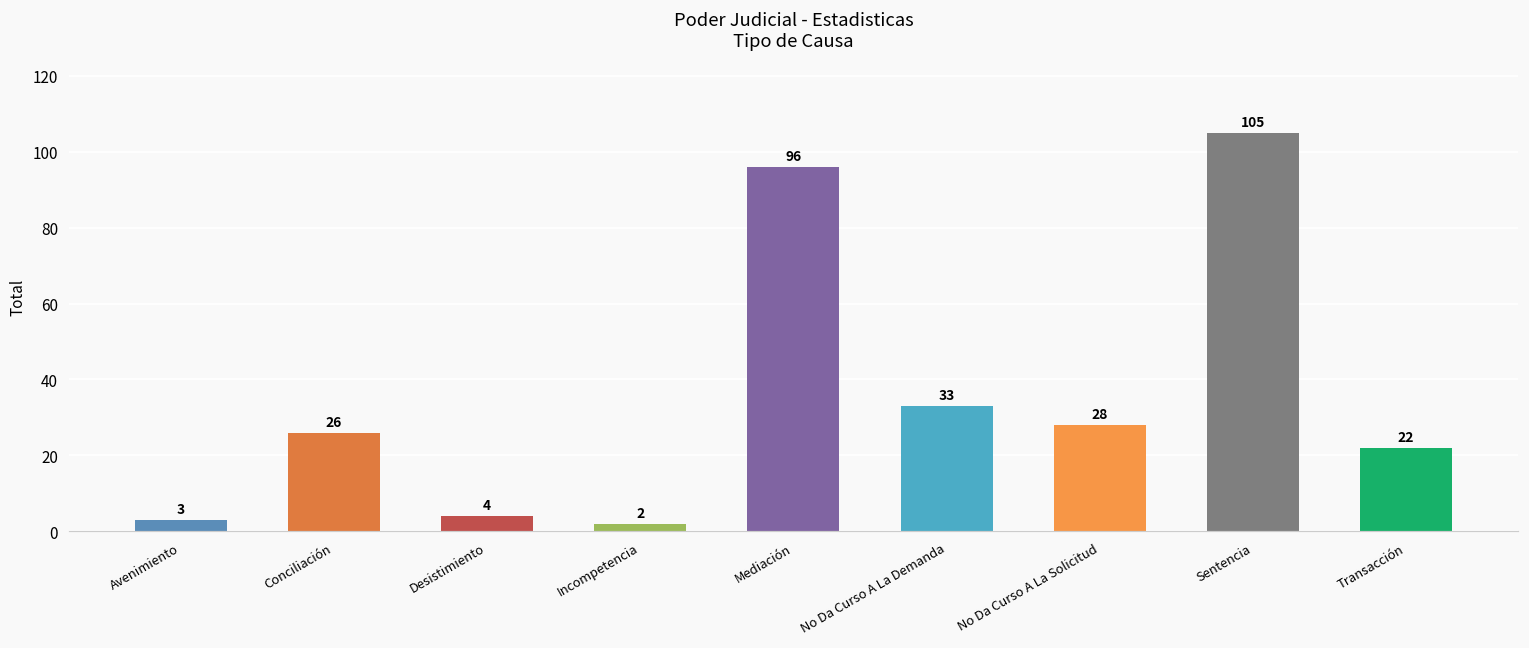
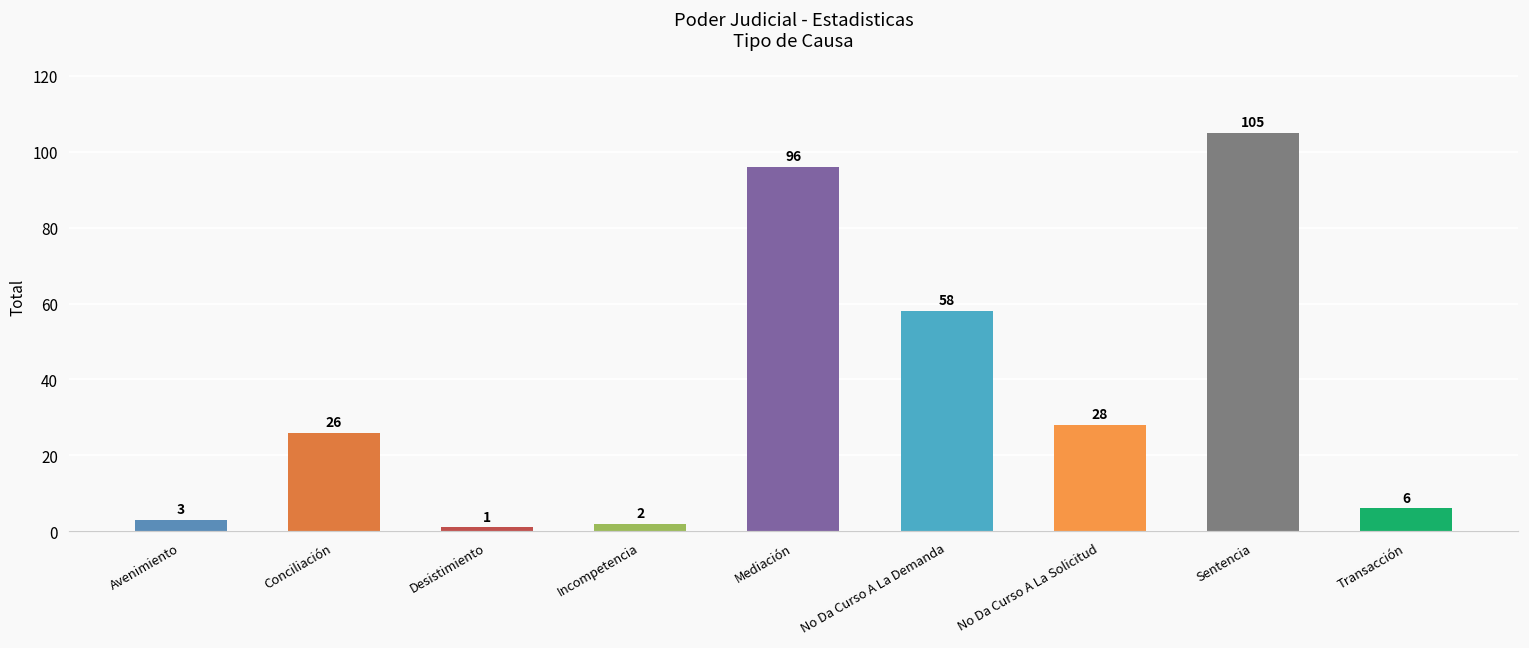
  {
    "Avenimiento": 3,
    "Conciliación": 26,
-   "Desistimiento": 4,
+   "Desistimiento": 1,
    "Incompetencia": 2,
    "Mediación": 96,
-   "No Da Curso A La Demanda": 33,
+   "No Da Curso A La Demanda": 58,
    "No Da Curso A La Solicitud": 28,
    "Sentencia": 105,
-   "Transacción": 22
+   "Transacción": 6
  }
